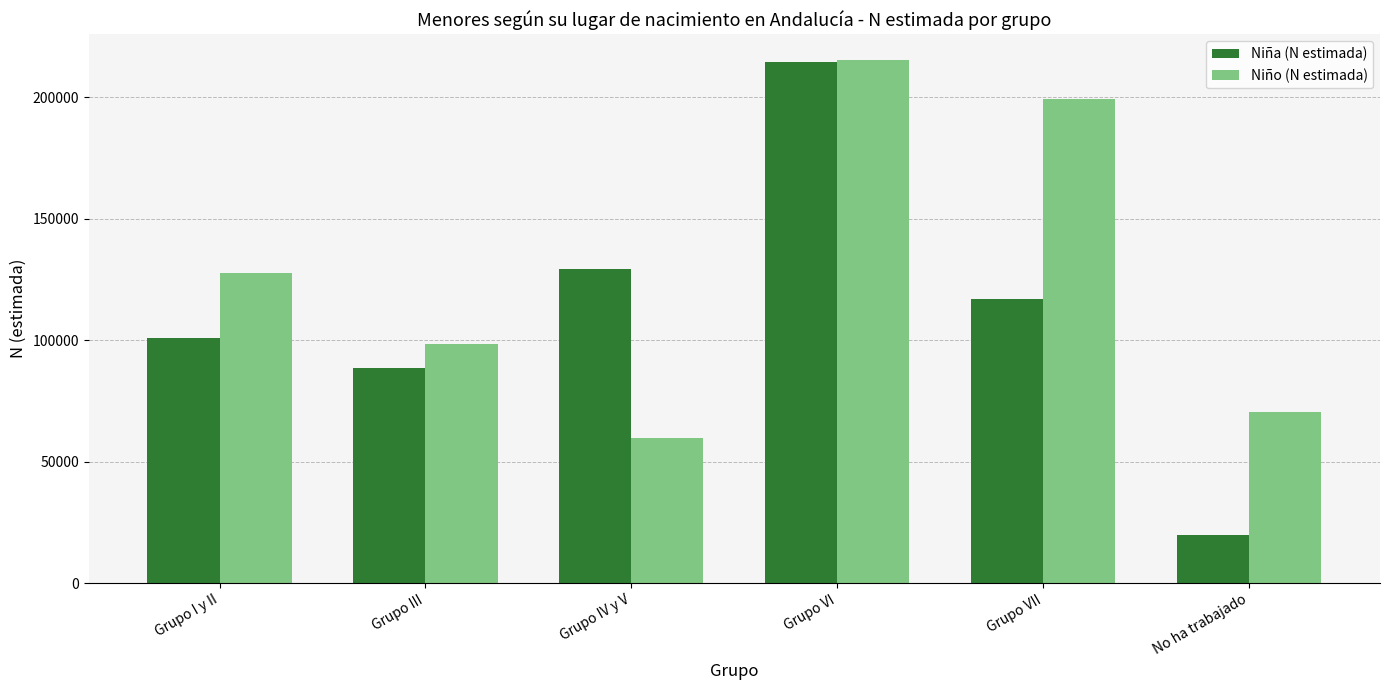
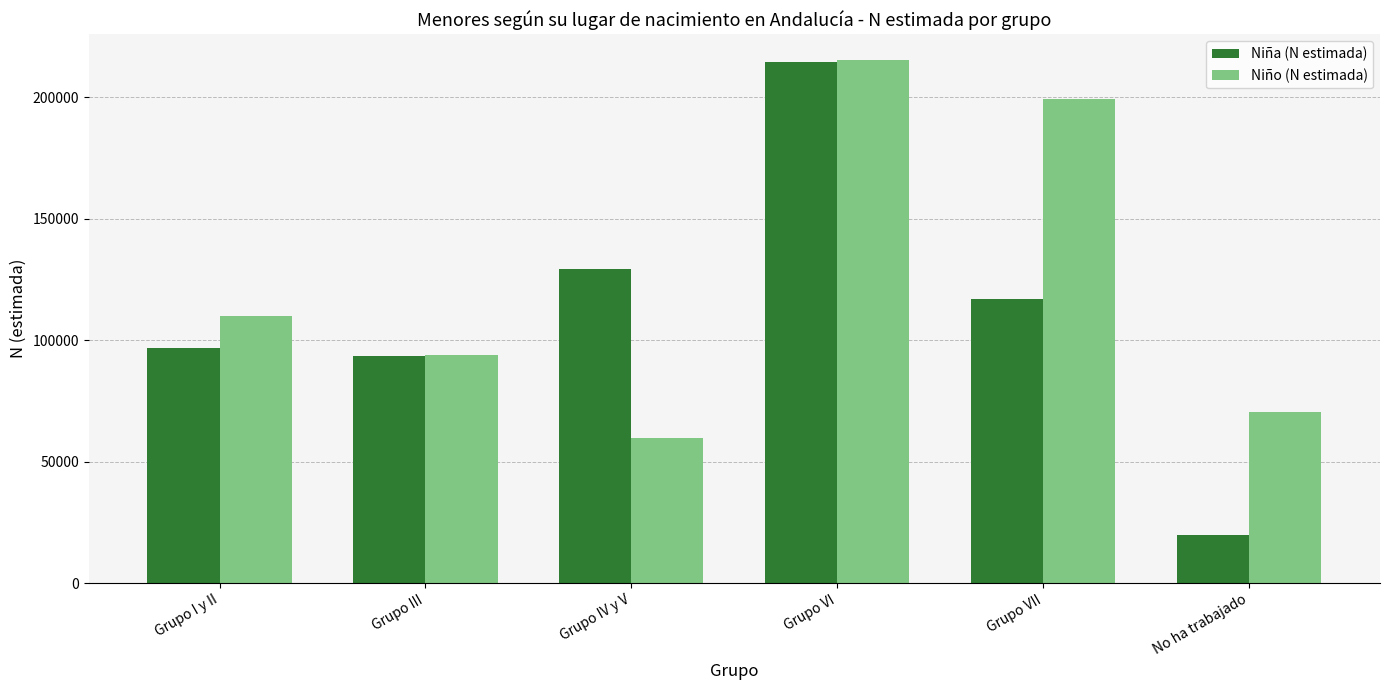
  {
    "Niña (N estimada)": {
-     "Grupo I y II": 101000,
-     "Grupo III": 89000,
+     "Grupo I y II": 97000,
+     "Grupo III": 94000,
      "Grupo IV y V": 129000,
      "Grupo VI": 214000,
      "Grupo VII": 117000,
      "No ha trabajado": 20000
    },
    "Niño (N estimada)": {
-     "Grupo I y II": 128000,
-     "Grupo III": 98000,
+     "Grupo I y II": 110000,
+     "Grupo III": 94000,
      "Grupo IV y V": 60000,
      "Grupo VI": 215000,
      "Grupo VII": 199000,
      "No ha trabajado": 70000
    }
  }
